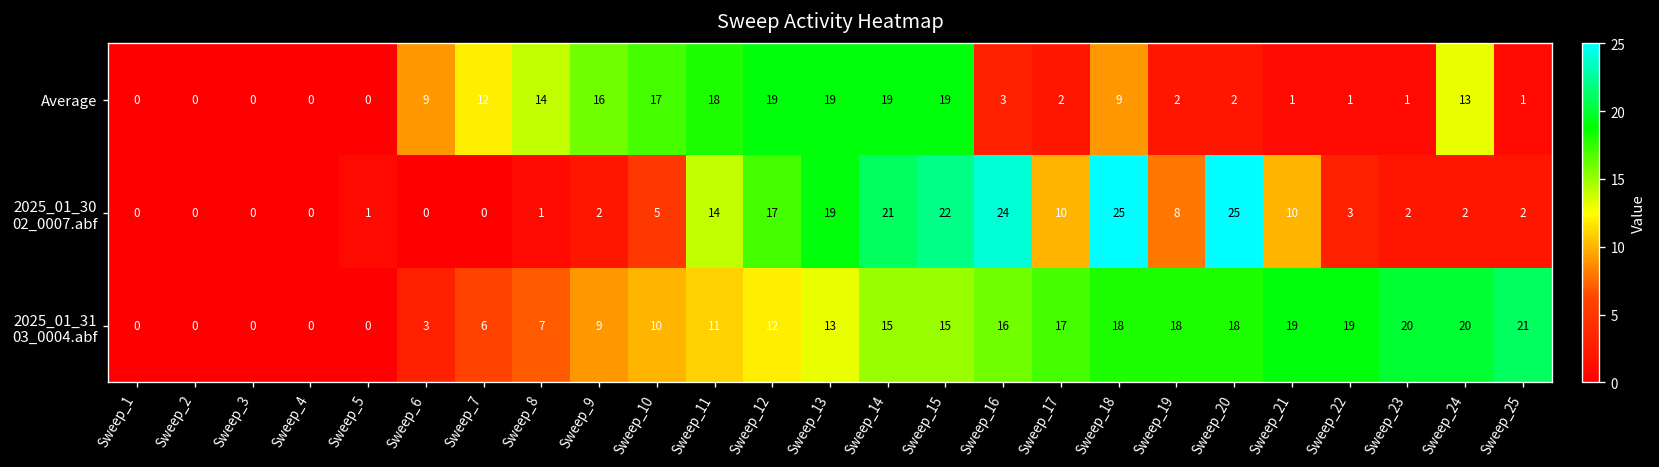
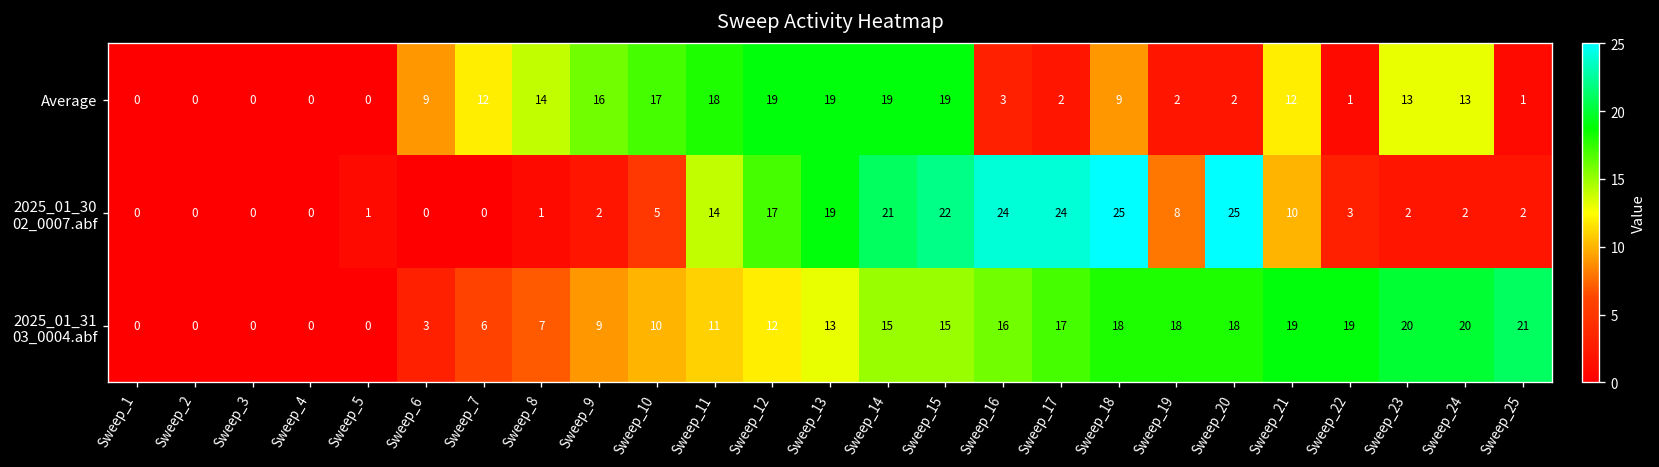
  {
    "Average": {
      "Sweep_1": 0,
      "Sweep_2": 0,
      "Sweep_3": 0,
      "Sweep_4": 0,
      "Sweep_5": 0,
      "Sweep_6": 9,
      "Sweep_7": 12,
      "Sweep_8": 14,
      "Sweep_9": 16,
      "Sweep_10": 17,
      "Sweep_11": 18,
      "Sweep_12": 19,
      "Sweep_13": 19,
      "Sweep_14": 19,
      "Sweep_15": 19,
      "Sweep_16": 3,
      "Sweep_17": 2,
      "Sweep_18": 9,
      "Sweep_19": 2,
      "Sweep_20": 2,
-     "Sweep_21": 1,
+     "Sweep_21": 12,
      "Sweep_22": 1,
-     "Sweep_23": 1,
+     "Sweep_23": 13,
      "Sweep_24": 13,
      "Sweep_25": 1
    },
    "2025_01_30 02_0007.abf": {
      "Sweep_1": 0,
      "Sweep_2": 0,
      "Sweep_3": 0,
      "Sweep_4": 0,
      "Sweep_5": 1,
      "Sweep_6": 0,
      "Sweep_7": 0,
      "Sweep_8": 1,
      "Sweep_9": 2,
      "Sweep_10": 5,
      "Sweep_11": 14,
      "Sweep_12": 17,
      "Sweep_13": 19,
      "Sweep_14": 21,
      "Sweep_15": 22,
      "Sweep_16": 24,
-     "Sweep_17": 10,
+     "Sweep_17": 24,
      "Sweep_18": 25,
      "Sweep_19": 8,
      "Sweep_20": 25,
      "Sweep_21": 10,
      "Sweep_22": 3,
      "Sweep_23": 2,
      "Sweep_24": 2,
      "Sweep_25": 2
    },
    "2025_01_31 03_0004.abf": {
      "Sweep_1": 0,
      "Sweep_2": 0,
      "Sweep_3": 0,
      "Sweep_4": 0,
      "Sweep_5": 0,
      "Sweep_6": 3,
      "Sweep_7": 6,
      "Sweep_8": 7,
      "Sweep_9": 9,
      "Sweep_10": 10,
      "Sweep_11": 11,
      "Sweep_12": 12,
      "Sweep_13": 13,
      "Sweep_14": 15,
      "Sweep_15": 15,
      "Sweep_16": 16,
      "Sweep_17": 17,
      "Sweep_18": 18,
      "Sweep_19": 18,
      "Sweep_20": 18,
      "Sweep_21": 19,
      "Sweep_22": 19,
      "Sweep_23": 20,
      "Sweep_24": 20,
      "Sweep_25": 21
    }
  }
